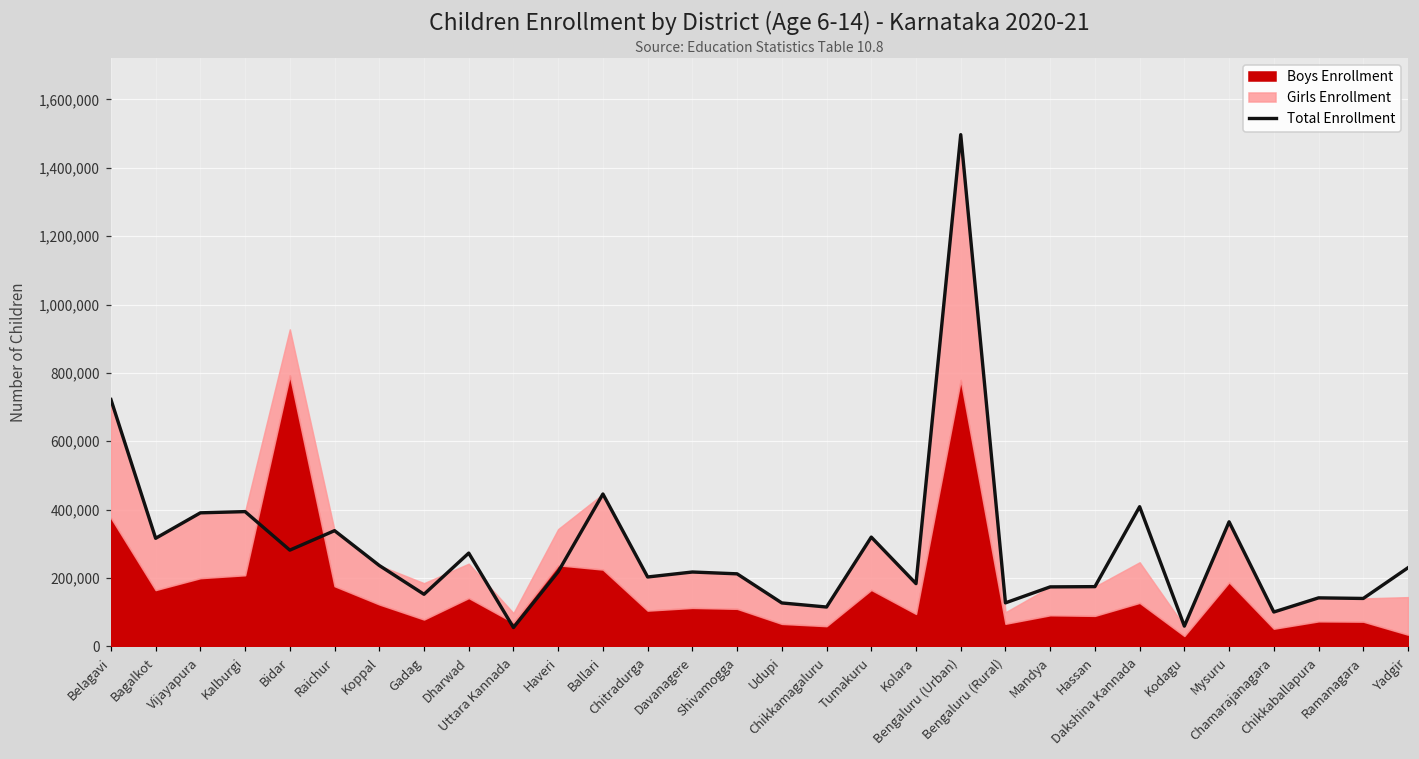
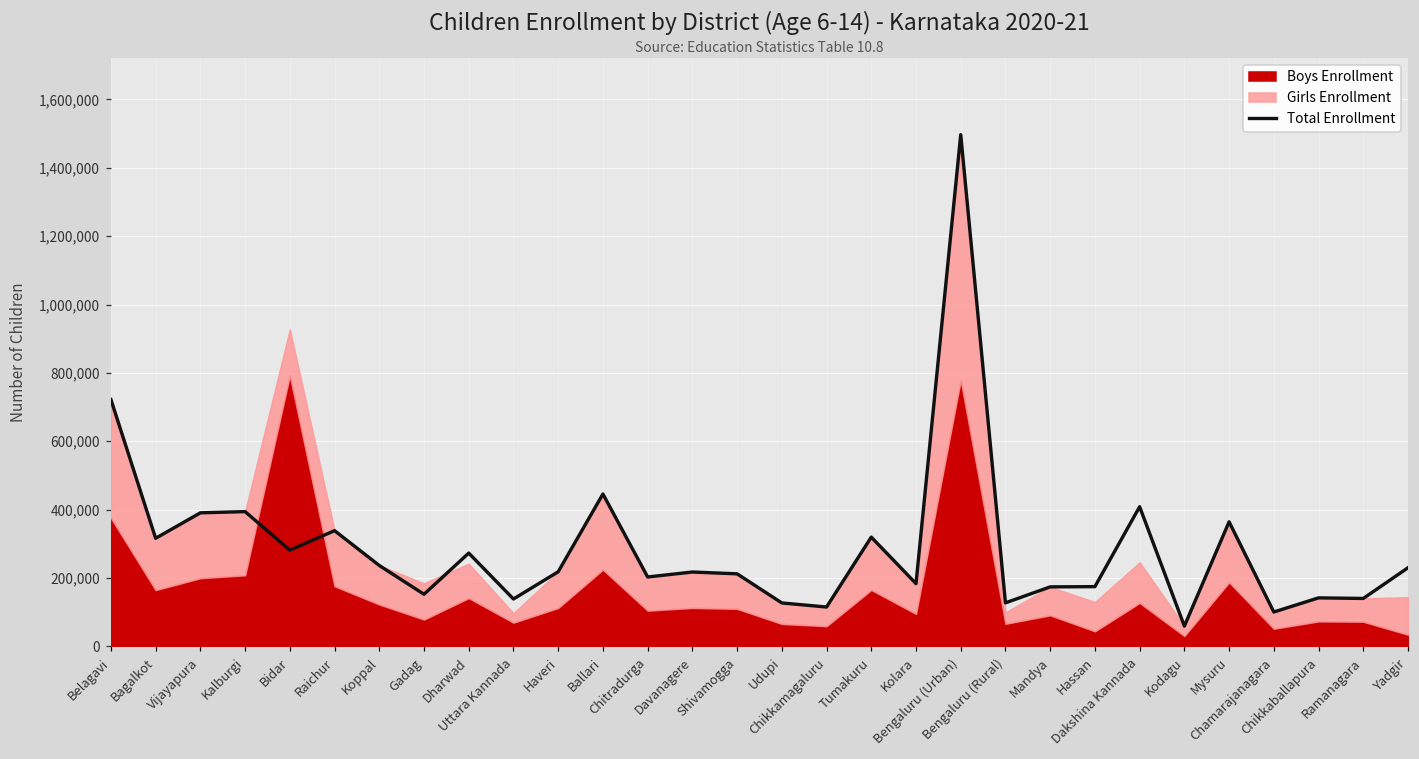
  {
    "Boys Enrollment": {
      "Belagavi": "380,000",
      "Bagalkot": "160,000",
      "Vijayapura": "200,000",
      "Kalburgi": "210,000",
      "Bidar": "790,000",
      "Raichur": "180,000",
      "Koppal": "120,000",
      "Gadag": "80,000",
      "Dharwad": "140,000",
      "Uttara Kannada": "70,000",
-     "Haveri": "240,000",
+     "Haveri": "110,000",
      "Ballari": "220,000",
      "Chitradurga": "100,000",
      "Davanagere": "110,000",
      "Shivamogga": "110,000",
      "Udupi": "70,000",
      "Chikkamagaluru": "60,000",
      "Tumakuru": "170,000",
      "Kolara": "90,000",
      "Bengaluru (Urban)": "780,000",
      "Bengaluru (Rural)": "70,000",
      "Mandya": "90,000",
-     "Hassan": "90,000",
+     "Hassan": "40,000",
      "Dakshina Kannada": "130,000",
      "Kodagu": "30,000",
      "Mysuru": "190,000",
      "Chamarajanagara": "50,000",
      "Chikkaballapura": "70,000",
      "Ramanagara": "70,000",
      "Yadgir": "30,000"
    },
    "Total Enrollment": {
      "Bidar": "280,000",
      "Gadag": "150,000",
      "Dharwad": "270,000",
-     "Uttara Kannada": "50,000",
+     "Uttara Kannada": "140,000",
      "Bengaluru (Rural)": "130,000",
      "Dakshina Kannada": "410,000",
      "Yadgir": "230,000"
    },
    "Girls Enrollment": {
      "Bidar": "130,000",
      "Gadag": "110,000",
      "Dharwad": "100,000",
      "Uttara Kannada": "30,000",
      "Bengaluru (Rural)": "30,000",
      "Dakshina Kannada": "120,000",
      "Yadgir": "110,000"
    }
  }
